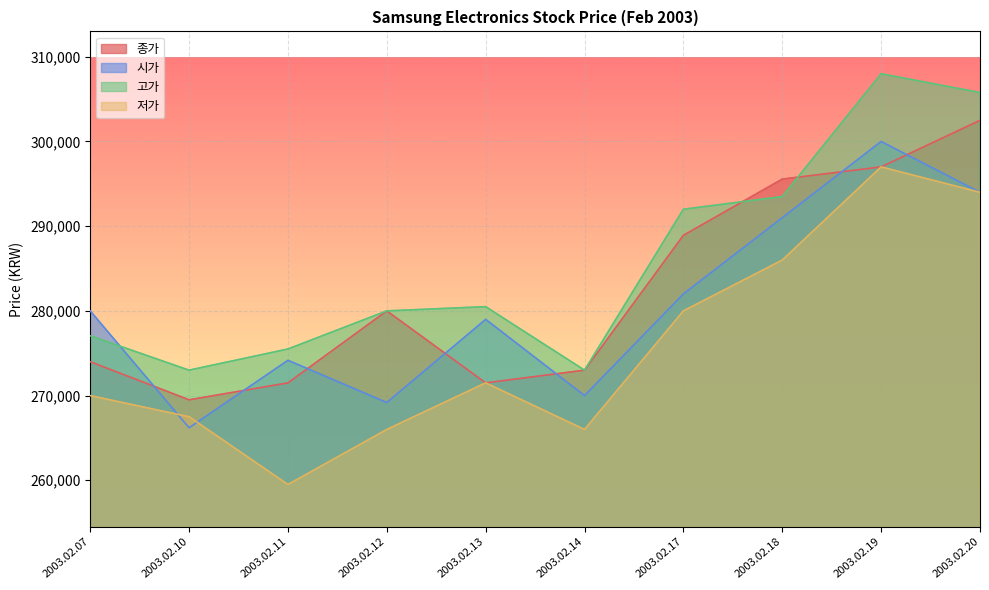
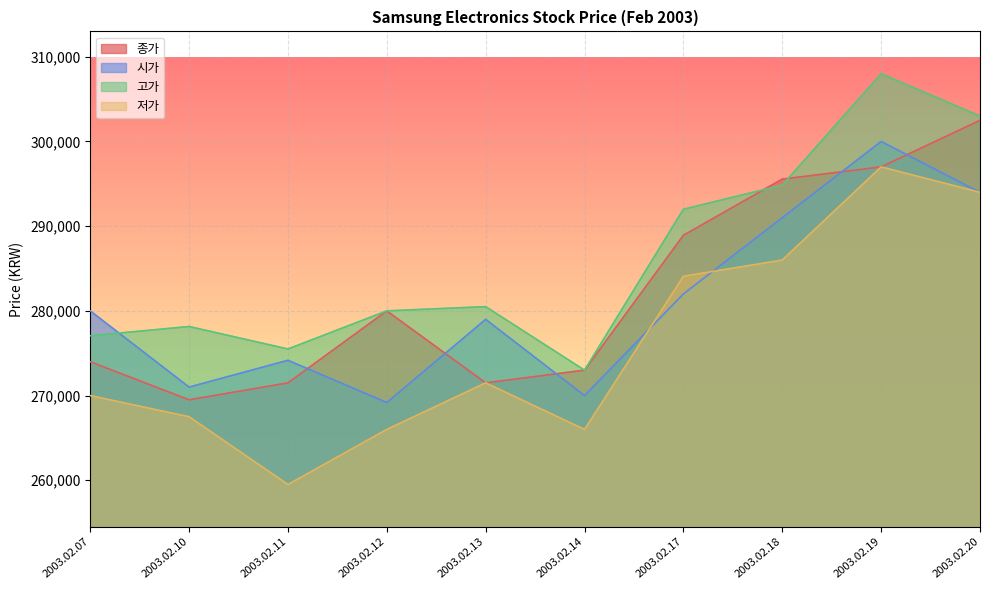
  {
    "종가": {
      "2003.02.07": "274,000",
      "2003.02.10": "270,000",
      "2003.02.11": "272,000",
      "2003.02.17": "289,000",
      "2003.02.18": "296,000",
      "2003.02.20": "303,000"
    },
    "시가": {
      "2003.02.07": "280,000",
-     "2003.02.10": "266,000",
+     "2003.02.10": "271,000",
      "2003.02.11": "274,000",
      "2003.02.12": "269,000",
      "2003.02.13": "279,000",
      "2003.02.14": "270,000",
      "2003.02.17": "282,000",
      "2003.02.18": "291,000",
      "2003.02.19": "300,000"
    },
    "고가": {
      "2003.02.07": "277,000",
-     "2003.02.10": "273,000",
+     "2003.02.10": "278,000",
      "2003.02.11": "276,000",
      "2003.02.13": "281,000",
      "2003.02.17": "292,000",
-     "2003.02.18": "294,000",
+     "2003.02.18": "295,000",
      "2003.02.19": "308,000",
-     "2003.02.20": "306,000"
+     "2003.02.20": "303,000"
    },
    "저가": {
      "2003.02.07": "270,000",
      "2003.02.10": "268,000",
      "2003.02.11": "260,000",
      "2003.02.12": "266,000",
      "2003.02.14": "266,000",
-     "2003.02.17": "280,000",
+     "2003.02.17": "284,000",
      "2003.02.18": "286,000"
    }
  }
